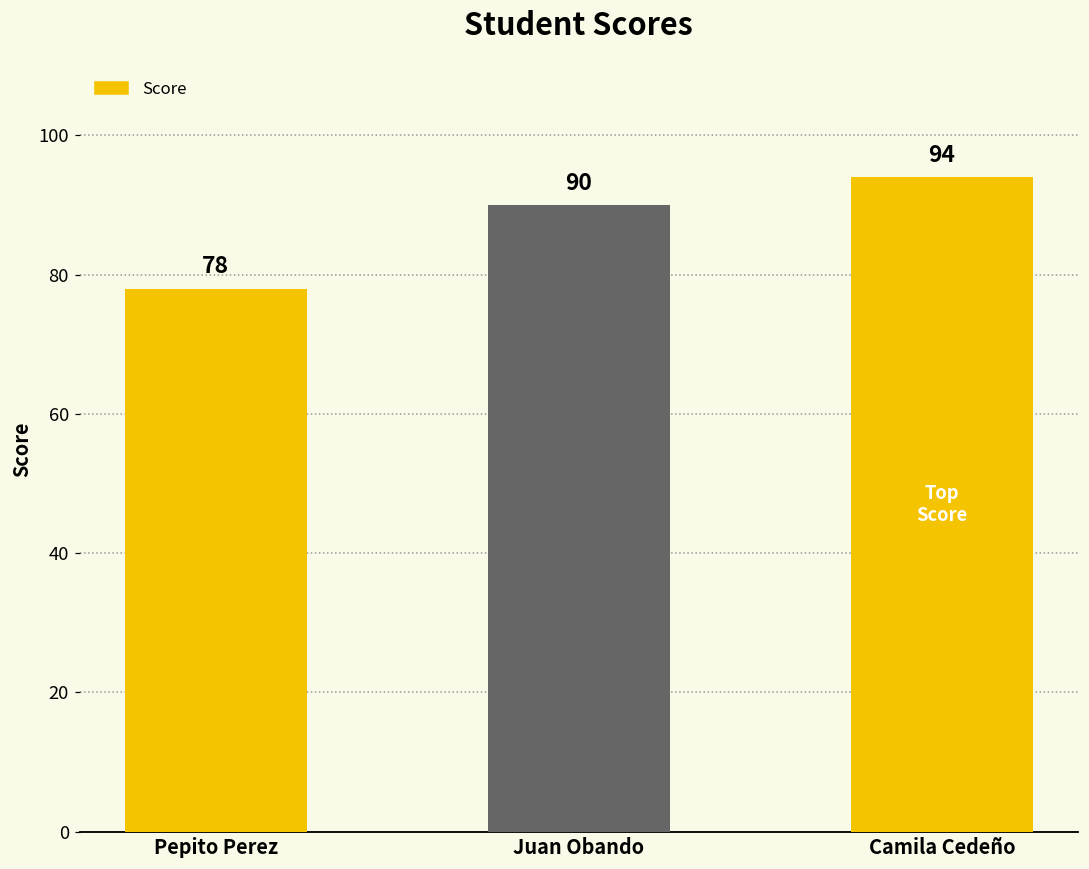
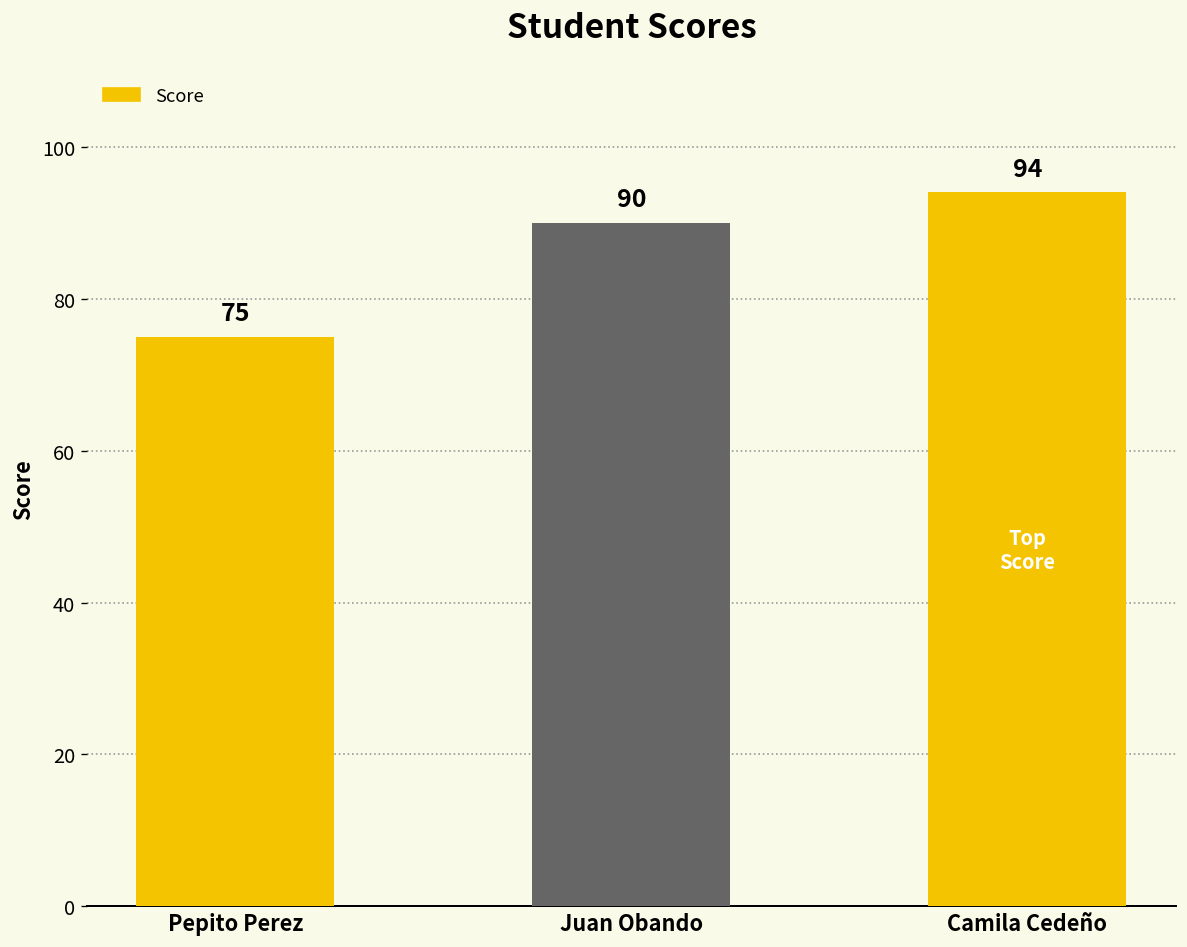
  {
-   "Pepito Perez": 78,
+   "Pepito Perez": 75,
    "Juan Obando": 90,
    "Camila Cedeño": 94
  }
